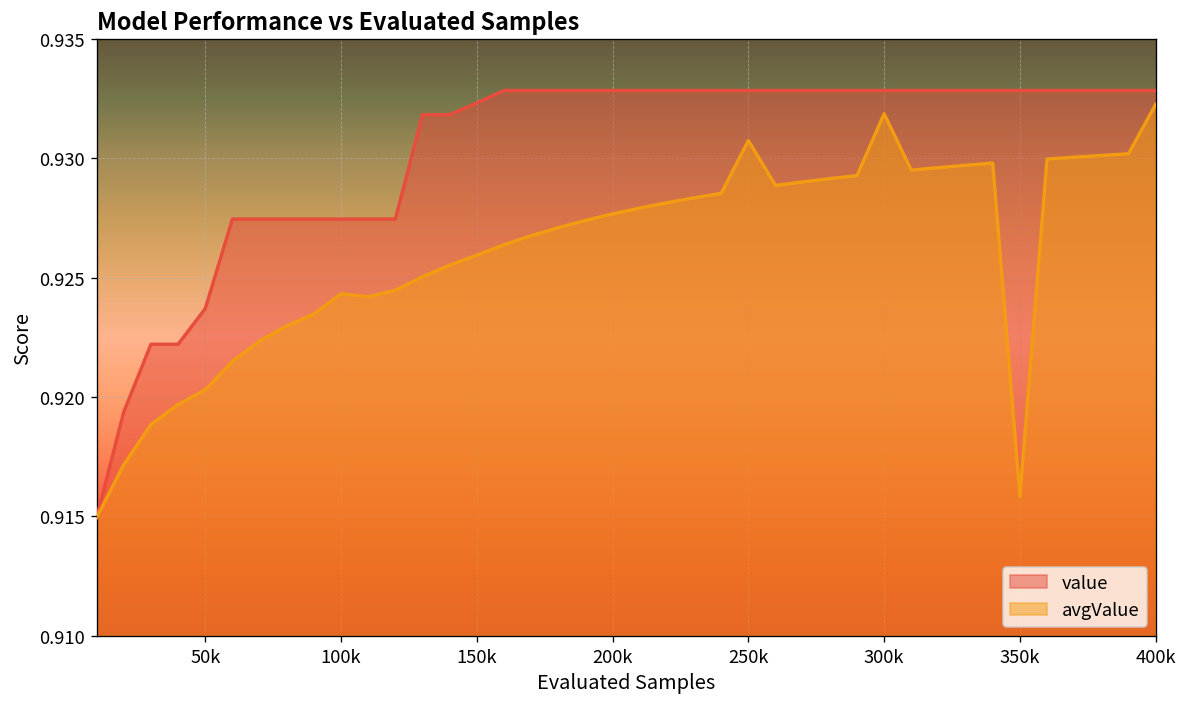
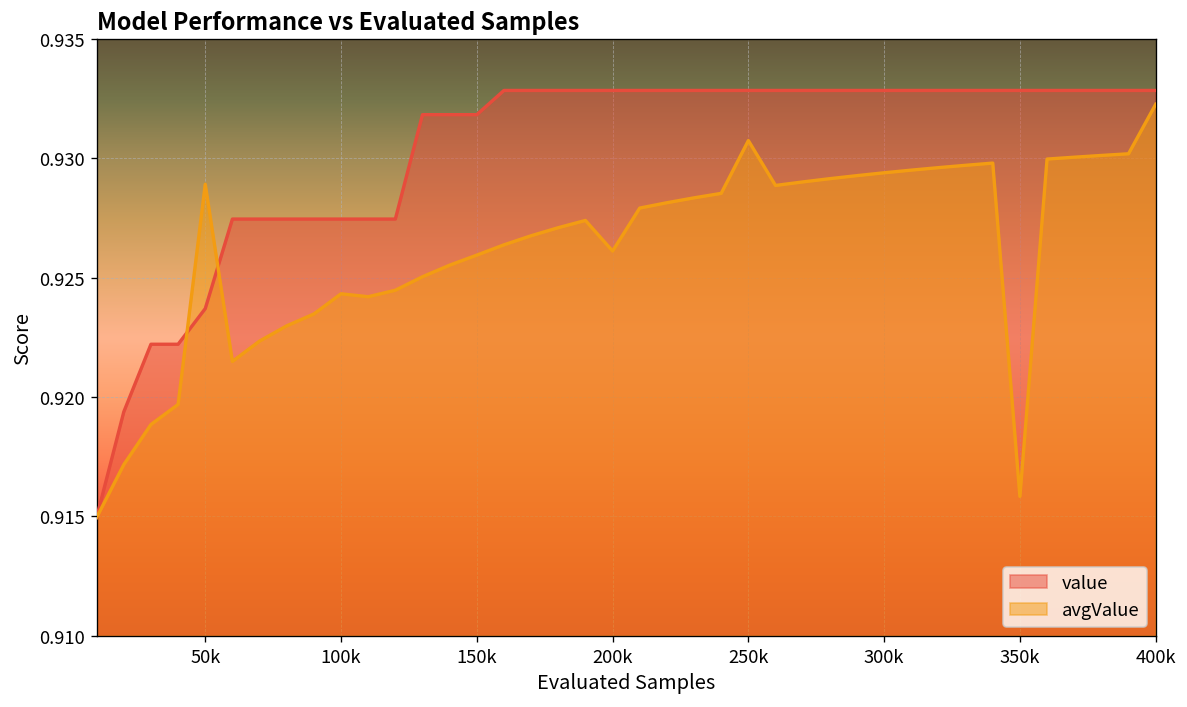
  {
    "value": {
      "50k": 0.9237,
      "100k": 0.9275,
-     "150k": 0.9323,
+     "150k": 0.9318,
      "200k": 0.9328,
      "250k": 0.9328,
      "300k": 0.9328,
      "350k": 0.9328,
      "400k": 0.9328
    },
    "avgValue": {
-     "50k": 0.9203,
+     "50k": 0.9289,
      "100k": 0.9243,
      "150k": 0.9259,
-     "200k": 0.9277,
+     "200k": 0.9261,
      "250k": 0.9307,
-     "300k": 0.9319,
+     "300k": 0.9294,
      "350k": 0.9158,
      "400k": 0.9323
    }
  }
